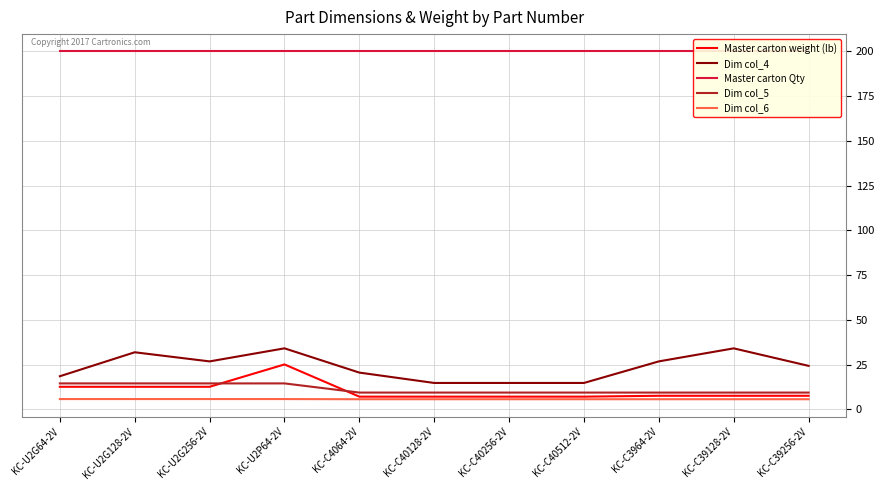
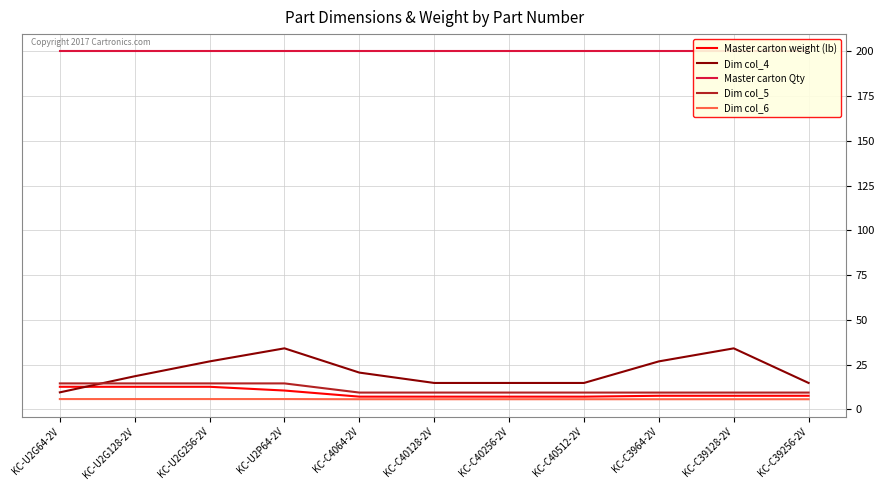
  {
    "Master carton weight (lb)": {
      "KC-U2G64-2V": 13,
      "KC-U2G128-2V": 13,
      "KC-U2G256-2V": 13,
-     "KC-U2P64-2V": 25,
+     "KC-U2P64-2V": 11,
      "KC-C4064-2V": 7,
      "KC-C40128-2V": 7,
      "KC-C40256-2V": 7,
      "KC-C40512-2V": 7,
      "KC-C3964-2V": 8,
      "KC-C39128-2V": 8,
      "KC-C39256-2V": 8
    },
    "Dim col_4": {
-     "KC-U2G64-2V": 19,
-     "KC-U2G128-2V": 32,
+     "KC-U2G64-2V": 10,
+     "KC-U2G128-2V": 19,
      "KC-U2G256-2V": 27,
      "KC-U2P64-2V": 34,
      "KC-C4064-2V": 21,
      "KC-C40128-2V": 15,
      "KC-C40256-2V": 15,
      "KC-C40512-2V": 15,
      "KC-C3964-2V": 27,
      "KC-C39128-2V": 34,
-     "KC-C39256-2V": 24
+     "KC-C39256-2V": 15
    },
    "Dim col_6": {
      "KC-U2G64-2V": 6,
      "KC-U2G128-2V": 6,
      "KC-U2G256-2V": 6,
      "KC-U2P64-2V": 6,
      "KC-C4064-2V": 6,
      "KC-C40128-2V": 6,
      "KC-C40256-2V": 6,
      "KC-C40512-2V": 6,
      "KC-C3964-2V": 6,
      "KC-C39128-2V": 6,
      "KC-C39256-2V": 6
    }
  }
